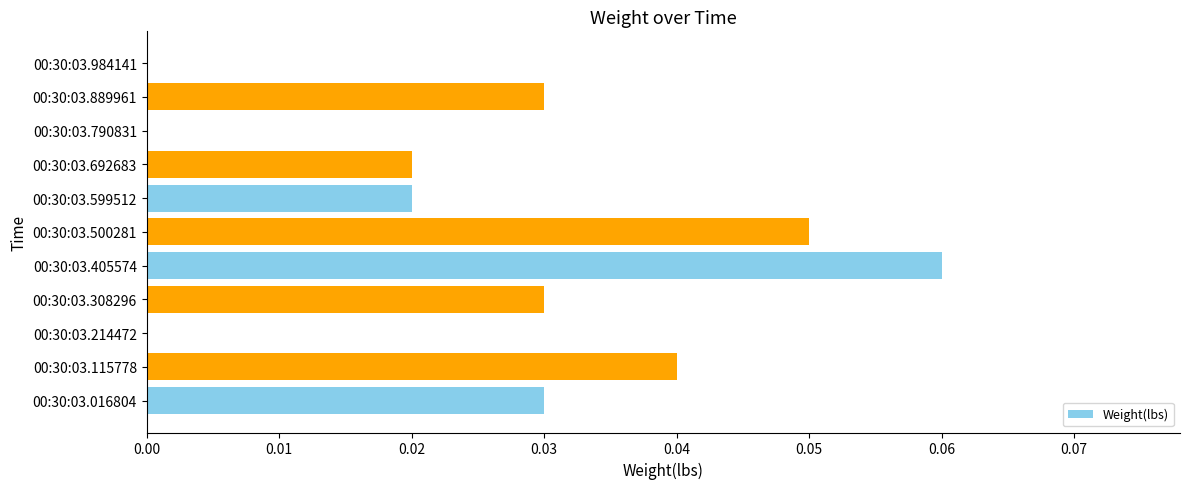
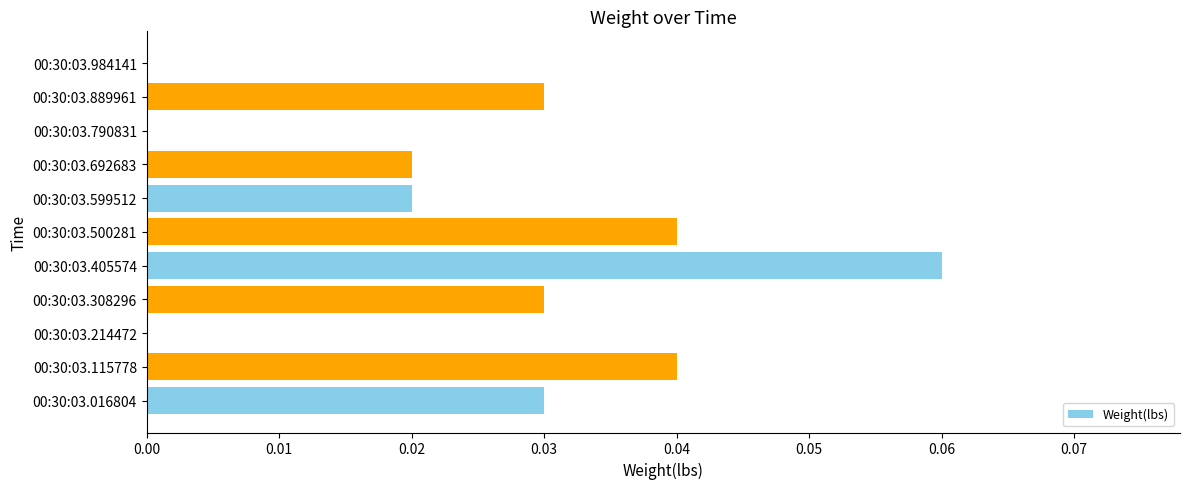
  {
    "00:30:03.984141": 0.00,
    "00:30:03.889961": 0.03,
    "00:30:03.790831": 0.00,
    "00:30:03.692683": 0.02,
    "00:30:03.599512": 0.02,
-   "00:30:03.500281": 0.05,
+   "00:30:03.500281": 0.04,
    "00:30:03.405574": 0.06,
    "00:30:03.308296": 0.03,
    "00:30:03.214472": 0.00,
    "00:30:03.115778": 0.04,
    "00:30:03.016804": 0.03
  }
